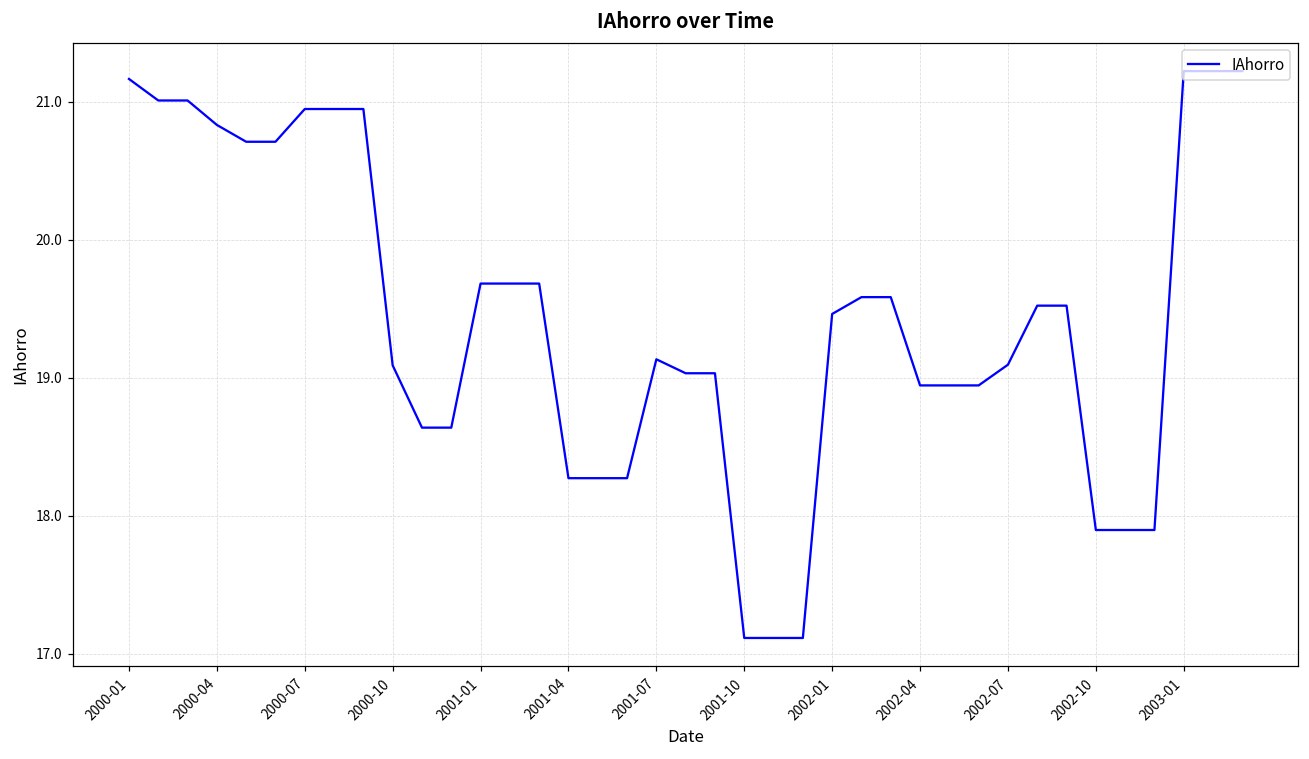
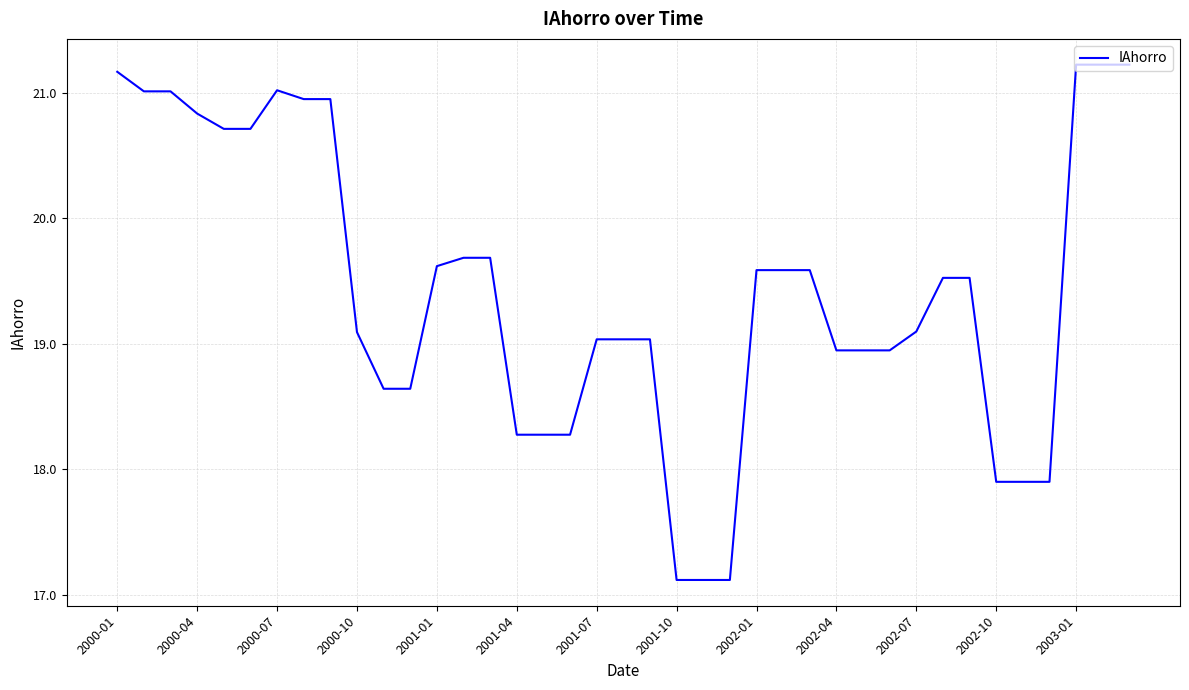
  {
    "2000-01": 21.17,
    "2000-04": 20.83,
-   "2000-07": 20.95,
+   "2000-07": 21.02,
    "2000-10": 19.09,
-   "2001-01": 19.68,
+   "2001-01": 19.62,
    "2001-04": 18.27,
-   "2001-07": 19.13,
+   "2001-07": 19.03,
    "2001-10": 17.12,
-   "2002-01": 19.46,
+   "2002-01": 19.59,
    "2002-04": 18.95,
    "2002-07": 19.10,
    "2002-10": 17.90
  }
